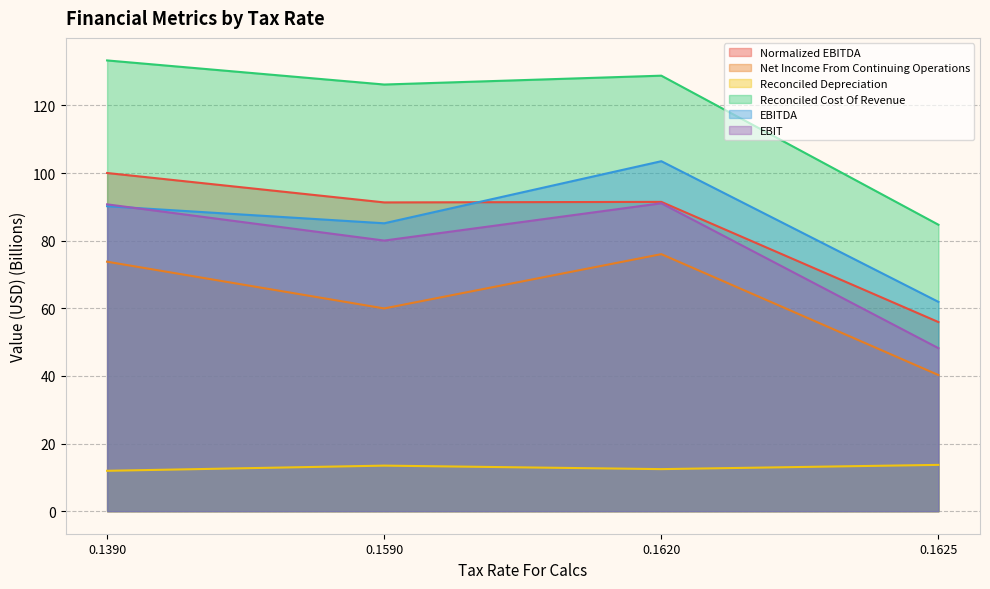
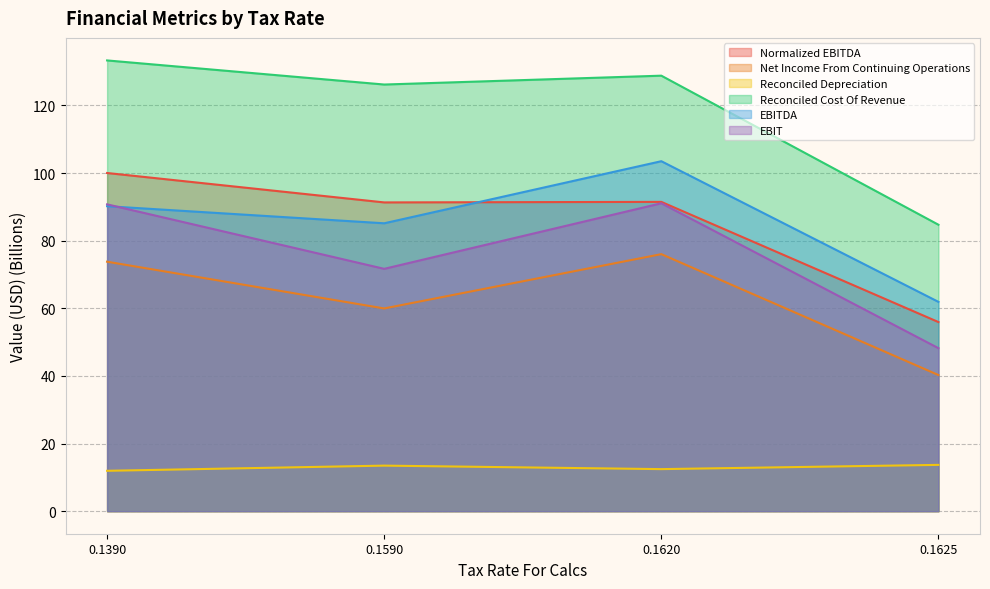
  {
    "Reconciled Cost Of Revenue": {
      "0.1390": 133,
      "0.1590": 126,
      "0.1620": 129,
      "0.1625": 85
    },
    "EBITDA": {
      "0.1590": 85,
      "0.1620": 104,
      "0.1625": 62
    },
    "EBIT": {
-     "0.1590": 80,
+     "0.1590": 72,
      "0.1625": 48
    }
  }
